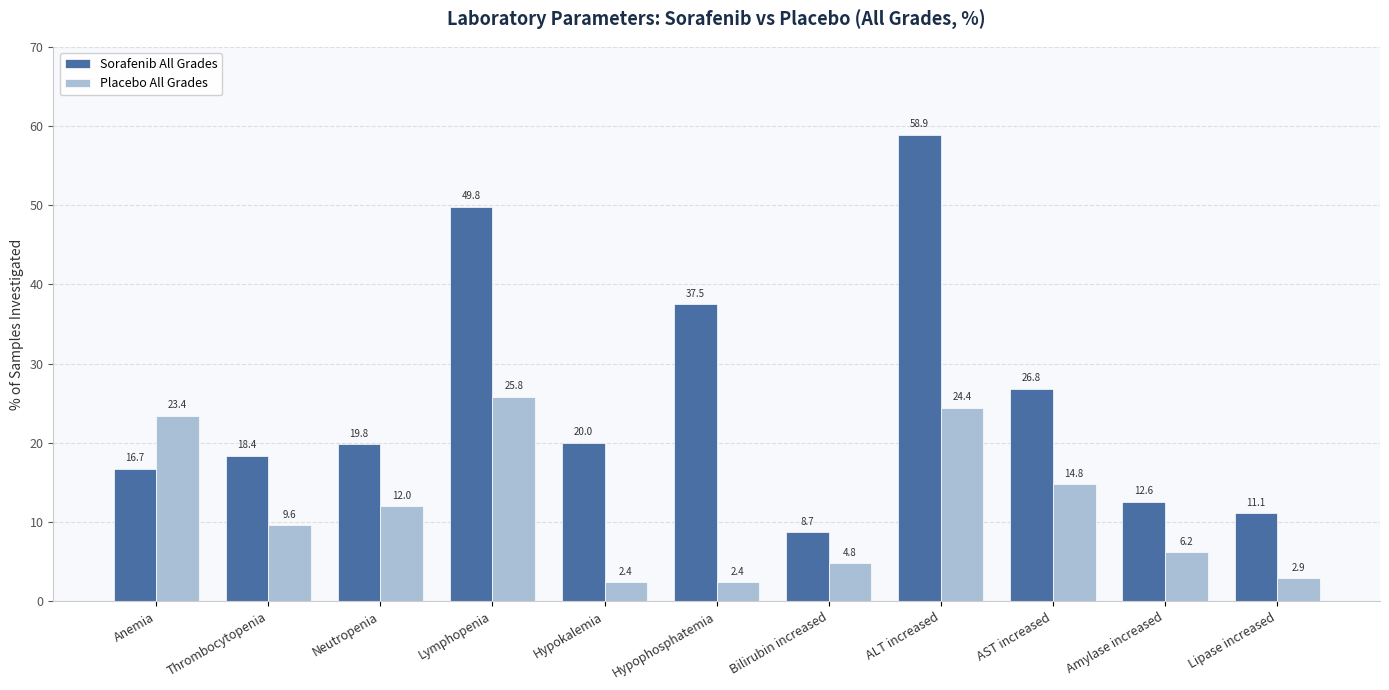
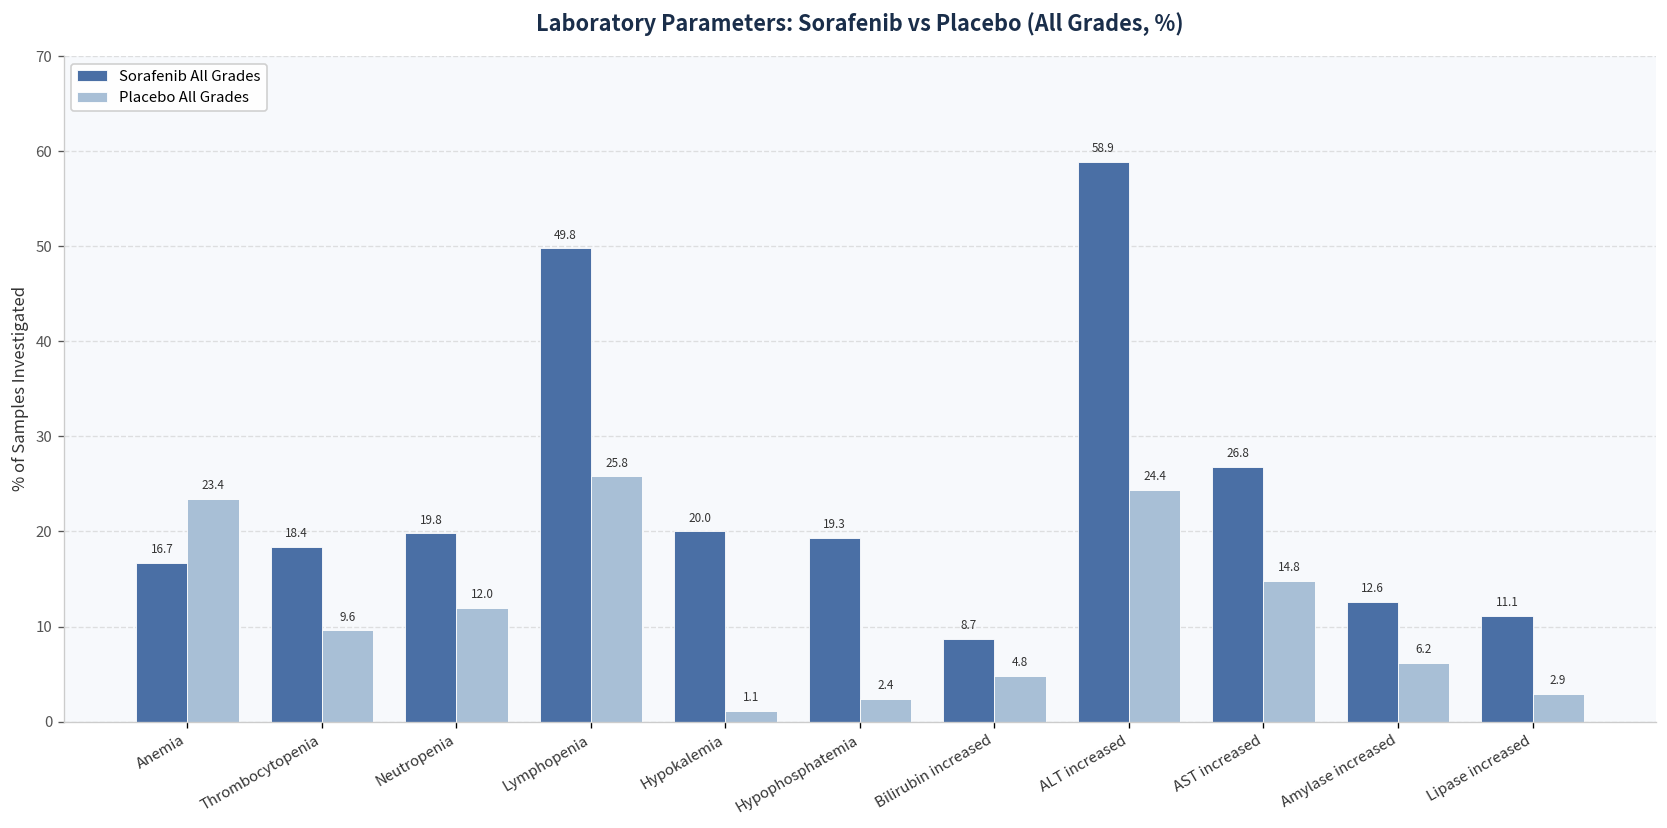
  {
    "Sorafenib All Grades": {
      "Anemia": 16.7,
      "Thrombocytopenia": 18.4,
      "Neutropenia": 19.8,
      "Lymphopenia": 49.8,
      "Hypokalemia": 20.0,
-     "Hypophosphatemia": 37.5,
+     "Hypophosphatemia": 19.3,
      "Bilirubin increased": 8.7,
      "ALT increased": 58.9,
      "AST increased": 26.8,
      "Amylase increased": 12.6,
      "Lipase increased": 11.1
    },
    "Placebo All Grades": {
      "Anemia": 23.4,
      "Thrombocytopenia": 9.6,
      "Neutropenia": 12.0,
      "Lymphopenia": 25.8,
-     "Hypokalemia": 2.4,
+     "Hypokalemia": 1.1,
      "Hypophosphatemia": 2.4,
      "Bilirubin increased": 4.8,
      "ALT increased": 24.4,
      "AST increased": 14.8,
      "Amylase increased": 6.2,
      "Lipase increased": 2.9
    }
  }
